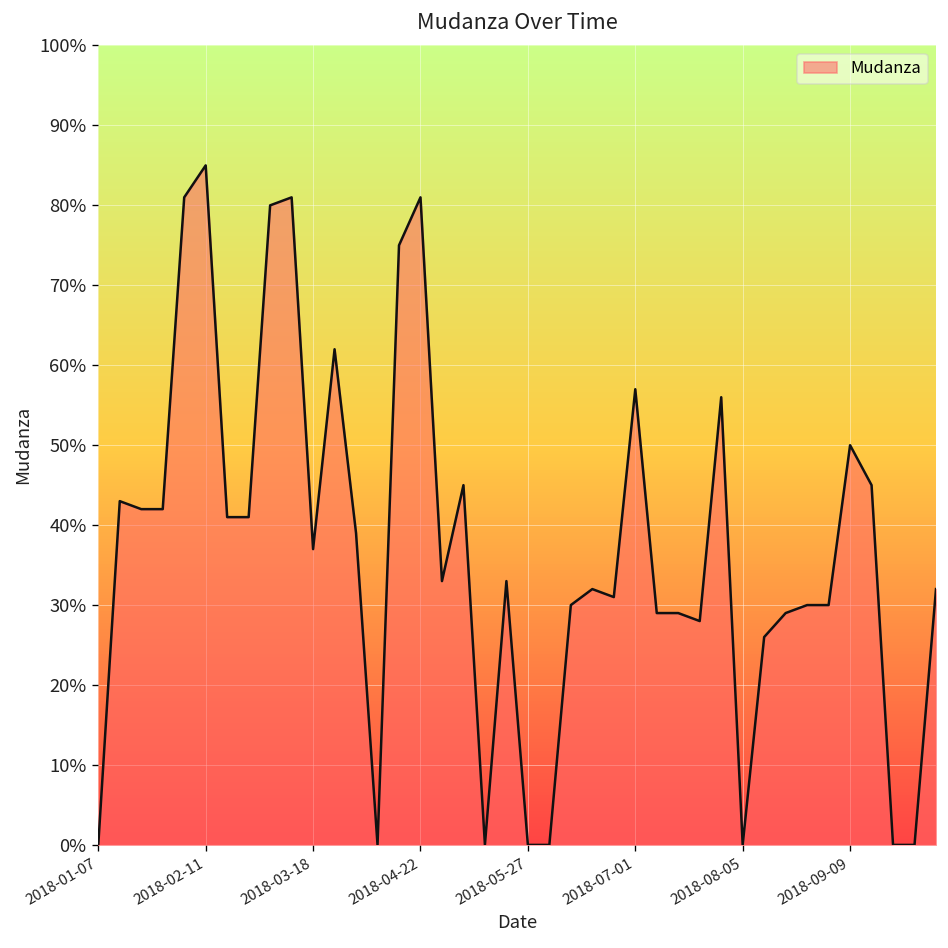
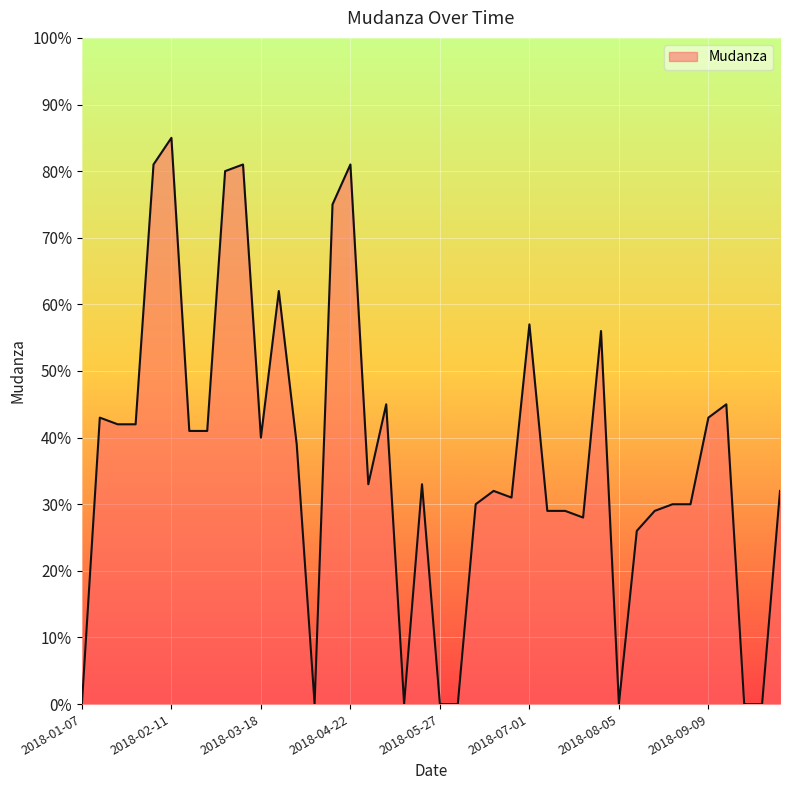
  {
    "2018-01-07": "0%",
    "2018-02-11": "85%",
-   "2018-03-18": "37%",
+   "2018-03-18": "40%",
    "2018-04-22": "81%",
    "2018-05-27": "0%",
    "2018-07-01": "57%",
    "2018-08-05": "0%",
-   "2018-09-09": "50%"
+   "2018-09-09": "43%"
  }
